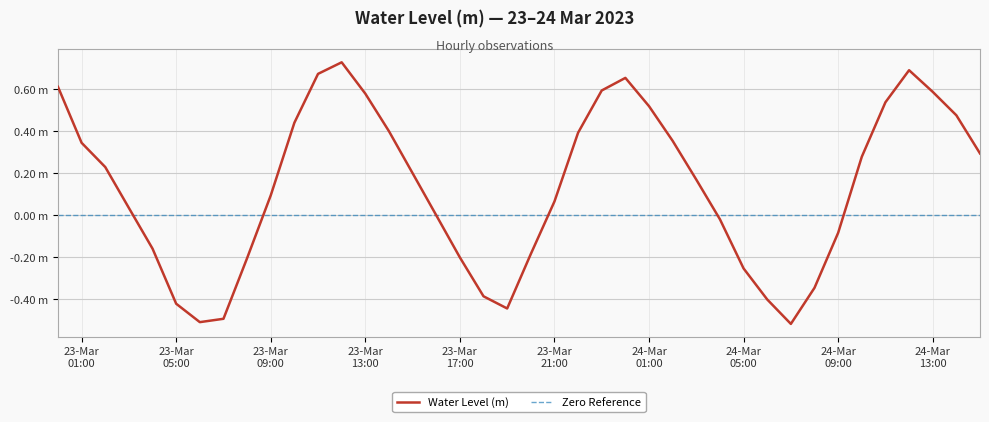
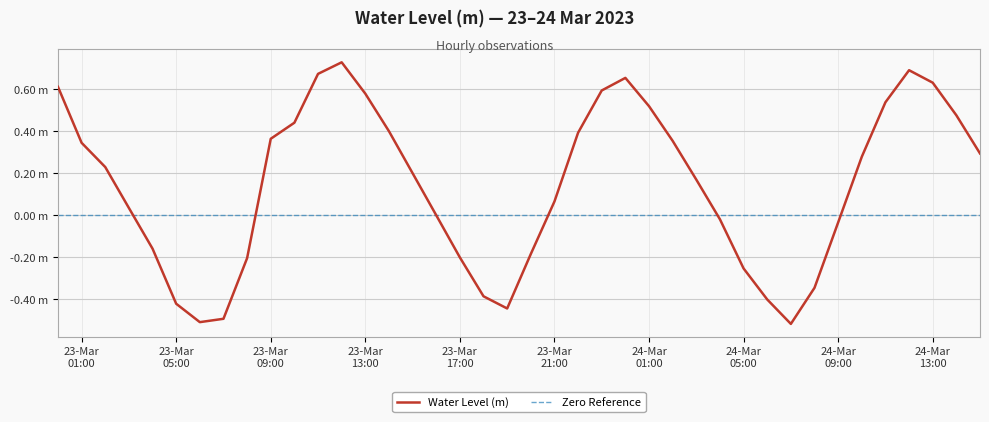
  {
    "23-Mar 01:00": "0.34 m",
    "23-Mar 05:00": "-0.42 m",
-   "23-Mar 09:00": "0.09 m",
+   "23-Mar 09:00": "0.36 m",
    "23-Mar 13:00": "0.58 m",
    "23-Mar 17:00": "-0.20 m",
    "23-Mar 21:00": "0.06 m",
    "24-Mar 01:00": "0.52 m",
    "24-Mar 05:00": "-0.25 m",
-   "24-Mar 09:00": "-0.08 m",
-   "24-Mar 13:00": "0.59 m"
+   "24-Mar 09:00": "-0.04 m",
+   "24-Mar 13:00": "0.63 m"
  }
